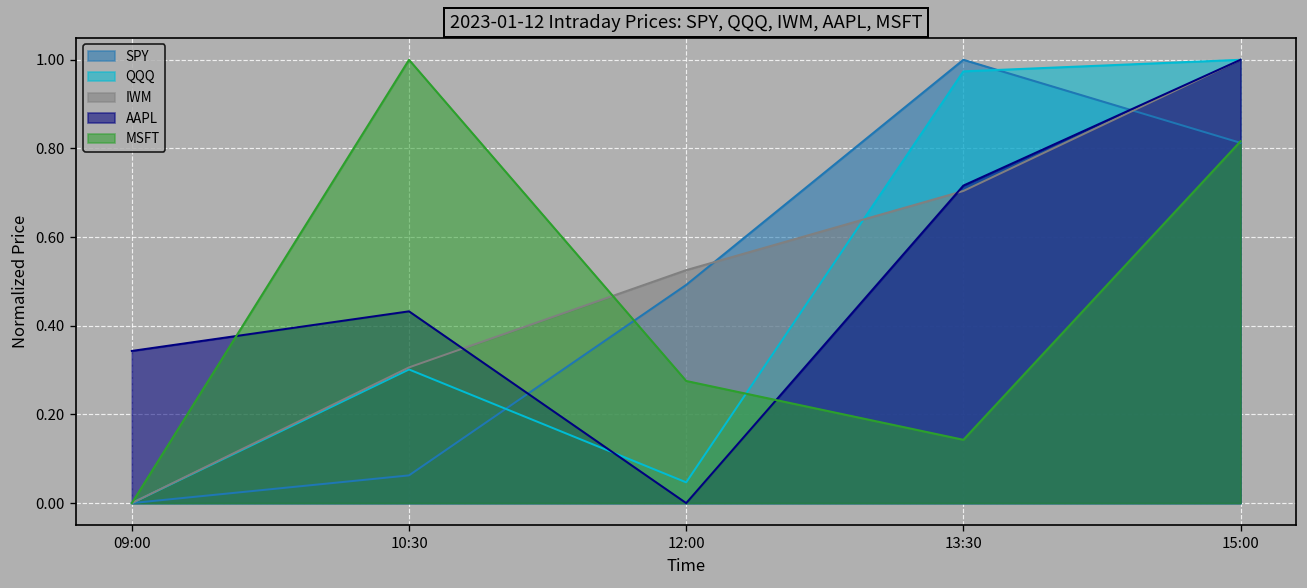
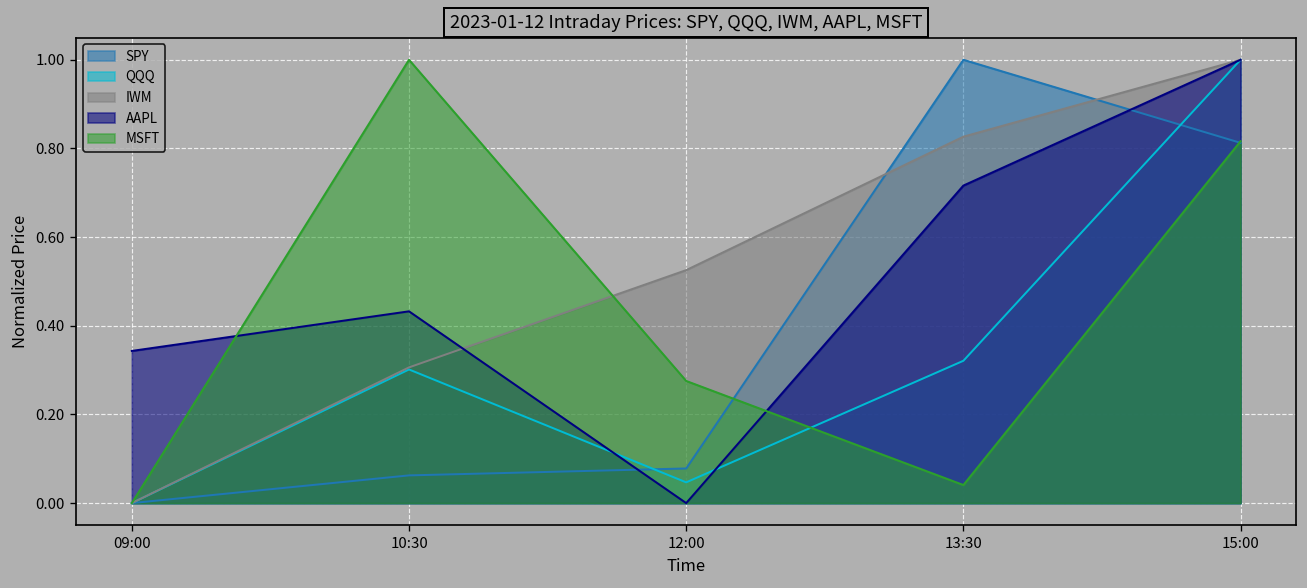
  {
    "SPY": {
      "10:30": 0.06,
-     "12:00": 0.49,
+     "12:00": 0.08,
      "13:30": 1.00
    },
    "QQQ": {
      "12:00": 0.05,
-     "13:30": 0.97
+     "13:30": 0.32
    },
    "IWM": {
      "12:00": 0.53,
-     "13:30": 0.70
+     "13:30": 0.83
    },
    "AAPL": {
      "09:00": 0.34,
      "10:30": 0.43,
      "12:00": 0.00,
      "13:30": 0.72
    },
    "MSFT": {
      "10:30": 1.00,
      "12:00": 0.28,
-     "13:30": 0.14
+     "13:30": 0.04
    }
  }
